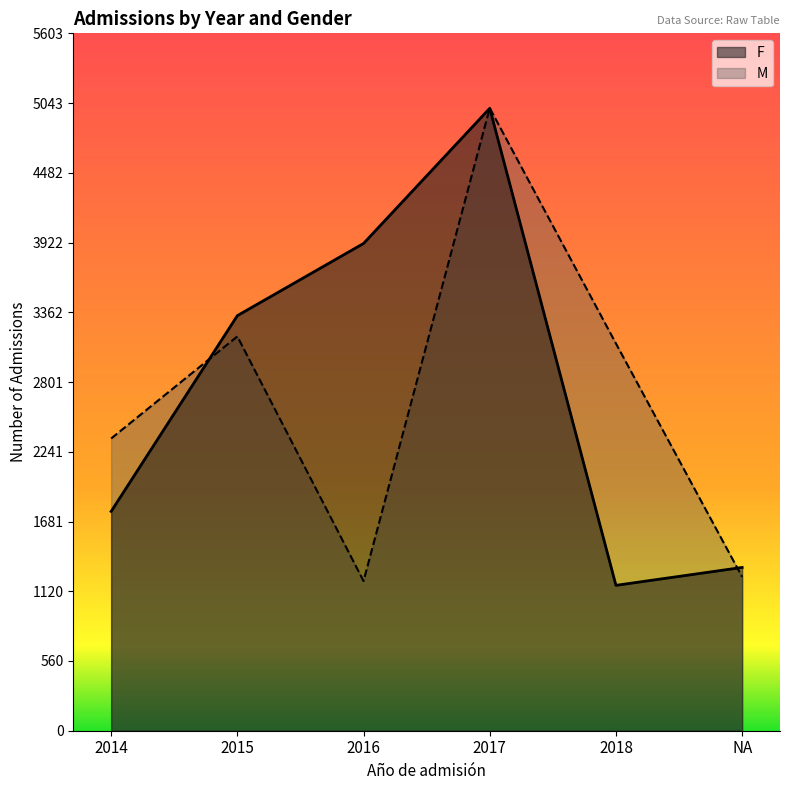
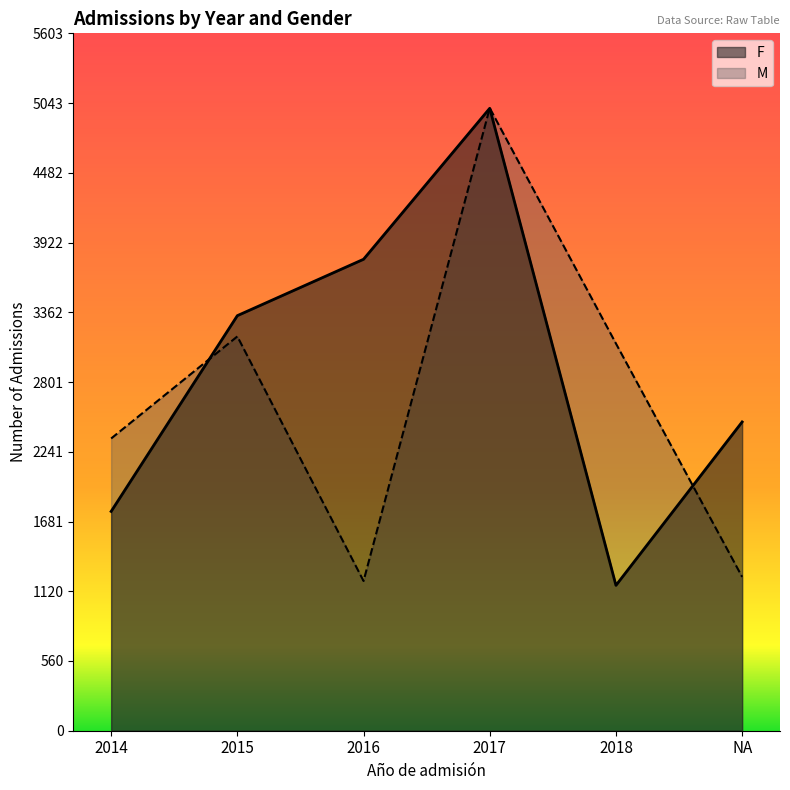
  {
    "F": {
      "2014": 1760,
      "2015": 3340,
-     "2016": 3920,
+     "2016": 3790,
      "2018": 1170,
-     "NA": 1310
+     "NA": 2480
    },
    "M": {
      "2014": 2350,
      "2015": 3170,
      "2016": 1200,
      "2018": 3110,
      "NA": 1240
    }
  }
